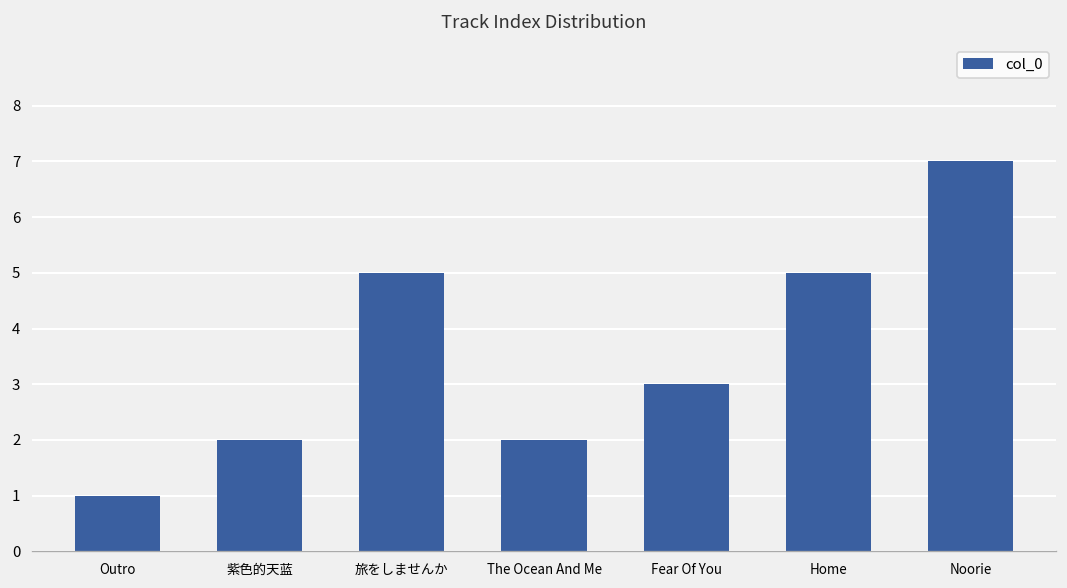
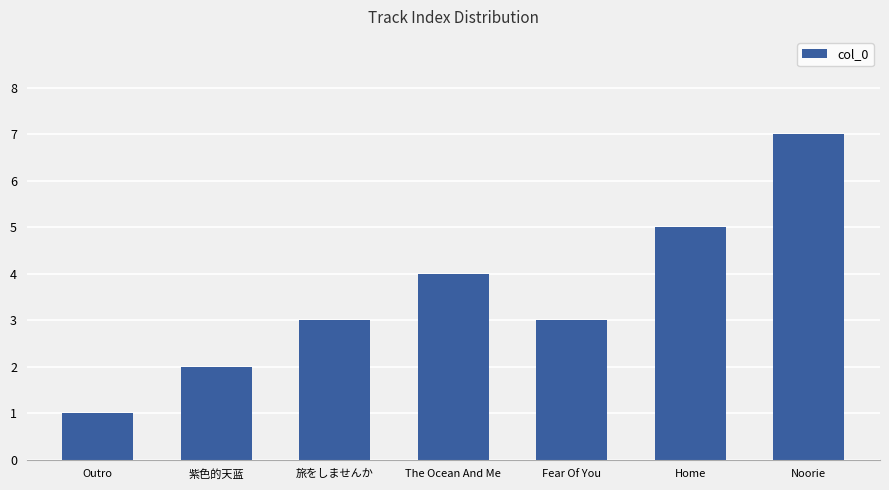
  {
    "Outro": 1,
    "紫色的天蓝": 2,
-   "旅をしませんか": 5,
-   "The Ocean And Me": 2,
+   "旅をしませんか": 3,
+   "The Ocean And Me": 4,
    "Fear Of You": 3,
    "Home": 5,
    "Noorie": 7
  }
